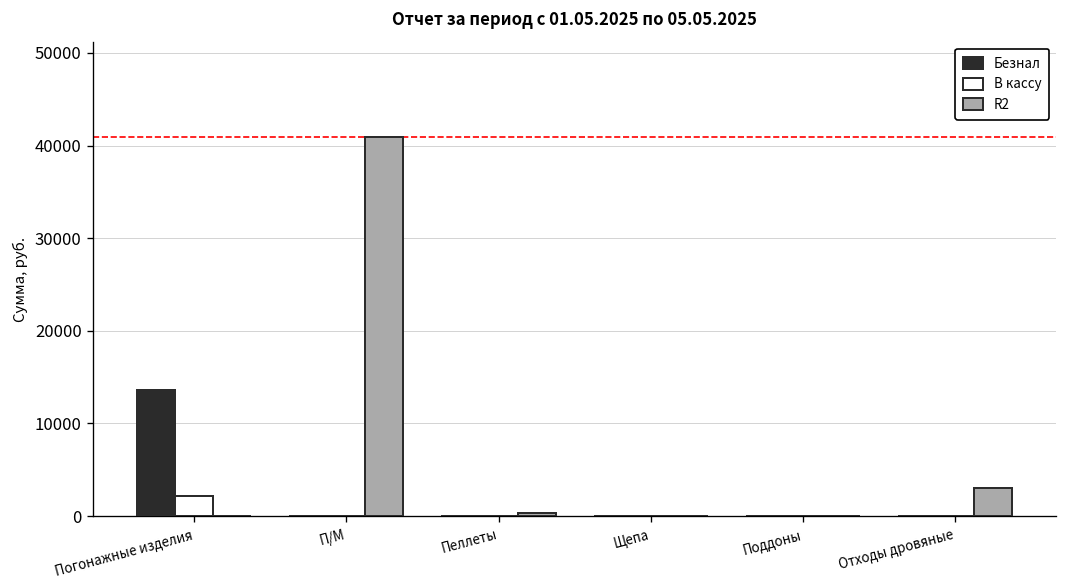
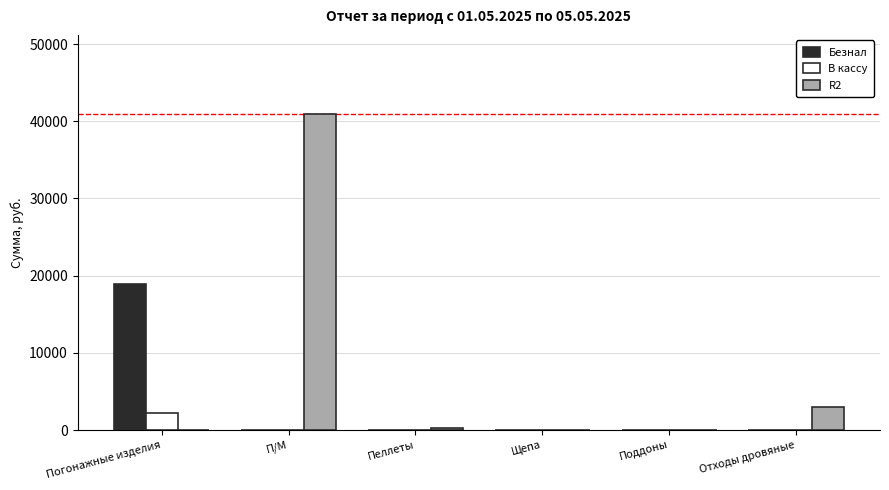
  {
    "Безнал": {
-     "Погонажные изделия": 14000,
+     "Погонажные изделия": 19000,
      "П/М": 0,
      "Пеллеты": 0,
      "Щепа": 0,
      "Поддоны": 0,
      "Отходы дровяные": 0
    },
    "В кассу": {
      "Погонажные изделия": 2000,
      "П/М": 0,
      "Пеллеты": 0,
      "Щепа": 0,
      "Поддоны": 0,
      "Отходы дровяные": 0
    },
    "R2": {
      "Погонажные изделия": 0,
      "П/М": 41000,
      "Щепа": 0,
      "Поддоны": 0,
      "Отходы дровяные": 3000
    }
  }
